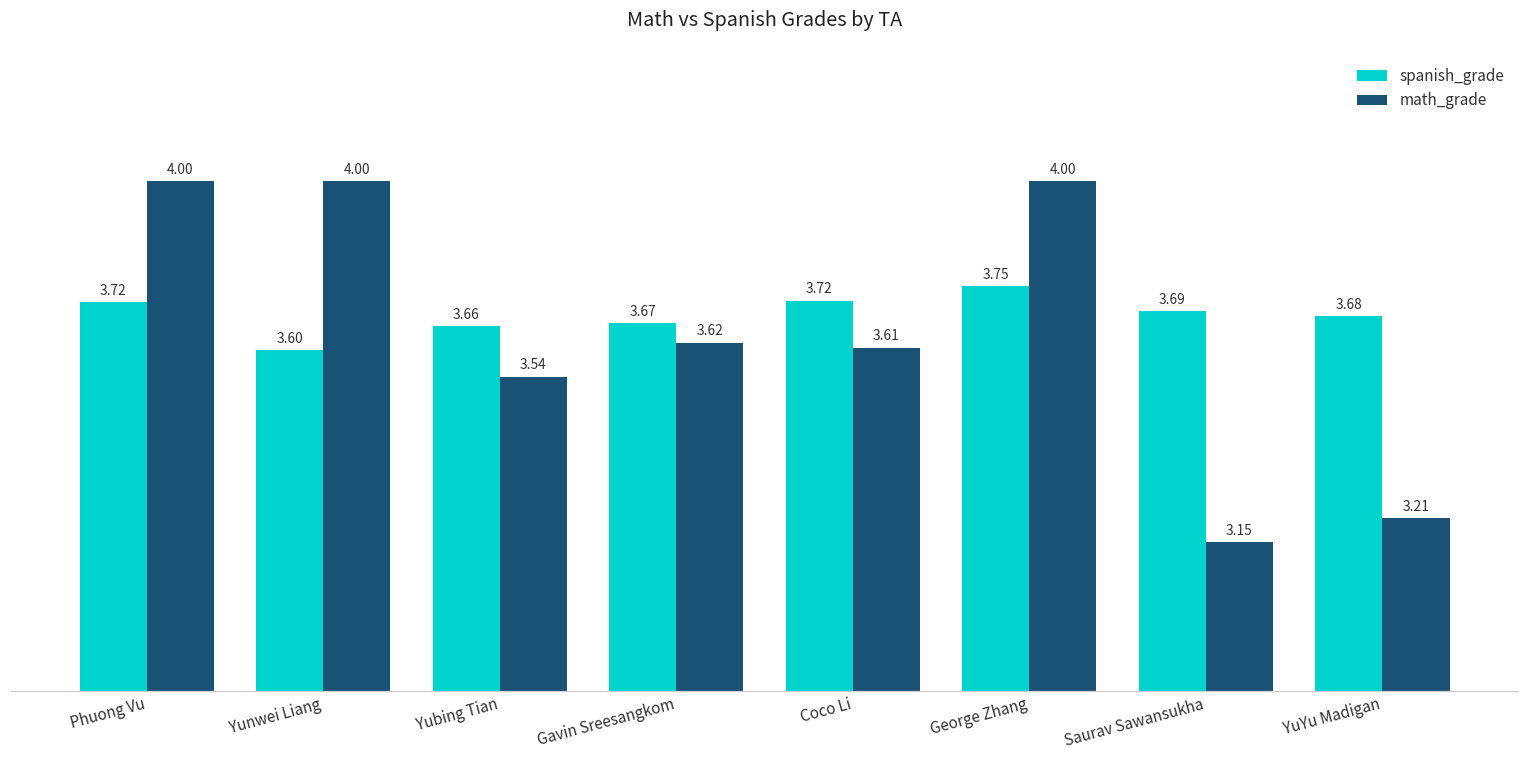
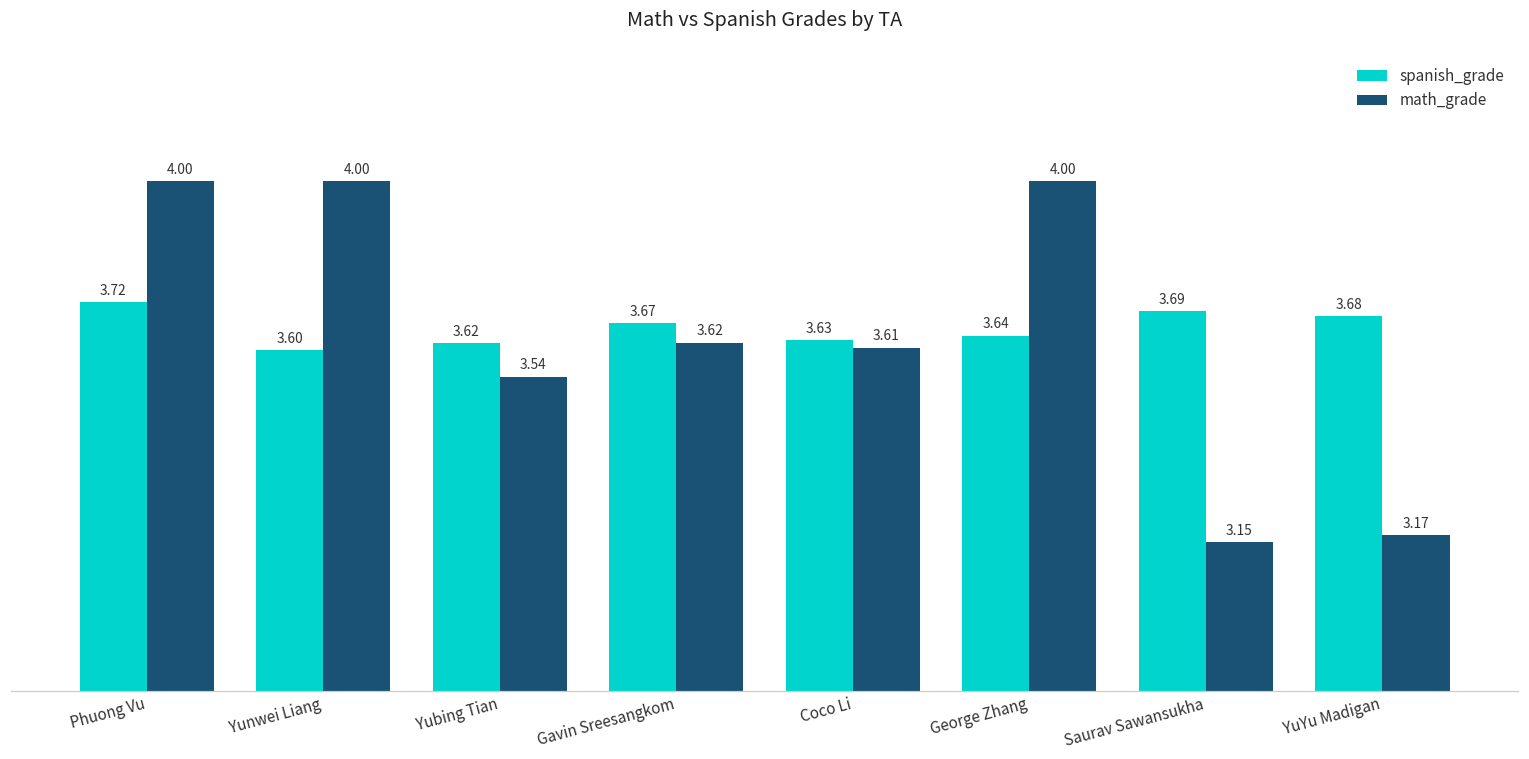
  {
    "spanish_grade": {
      "Phuong Vu": 3.72,
      "Yunwei Liang": 3.60,
-     "Yubing Tian": 3.66,
+     "Yubing Tian": 3.62,
      "Gavin Sreesangkom": 3.67,
-     "Coco Li": 3.72,
-     "George Zhang": 3.75,
+     "Coco Li": 3.63,
+     "George Zhang": 3.64,
      "Saurav Sawansukha": 3.69,
      "YuYu Madigan": 3.68
    },
    "math_grade": {
      "Phuong Vu": 4.00,
      "Yunwei Liang": 4.00,
      "Yubing Tian": 3.54,
      "Gavin Sreesangkom": 3.62,
      "Coco Li": 3.61,
      "George Zhang": 4.00,
      "Saurav Sawansukha": 3.15,
-     "YuYu Madigan": 3.21
+     "YuYu Madigan": 3.17
    }
  }
